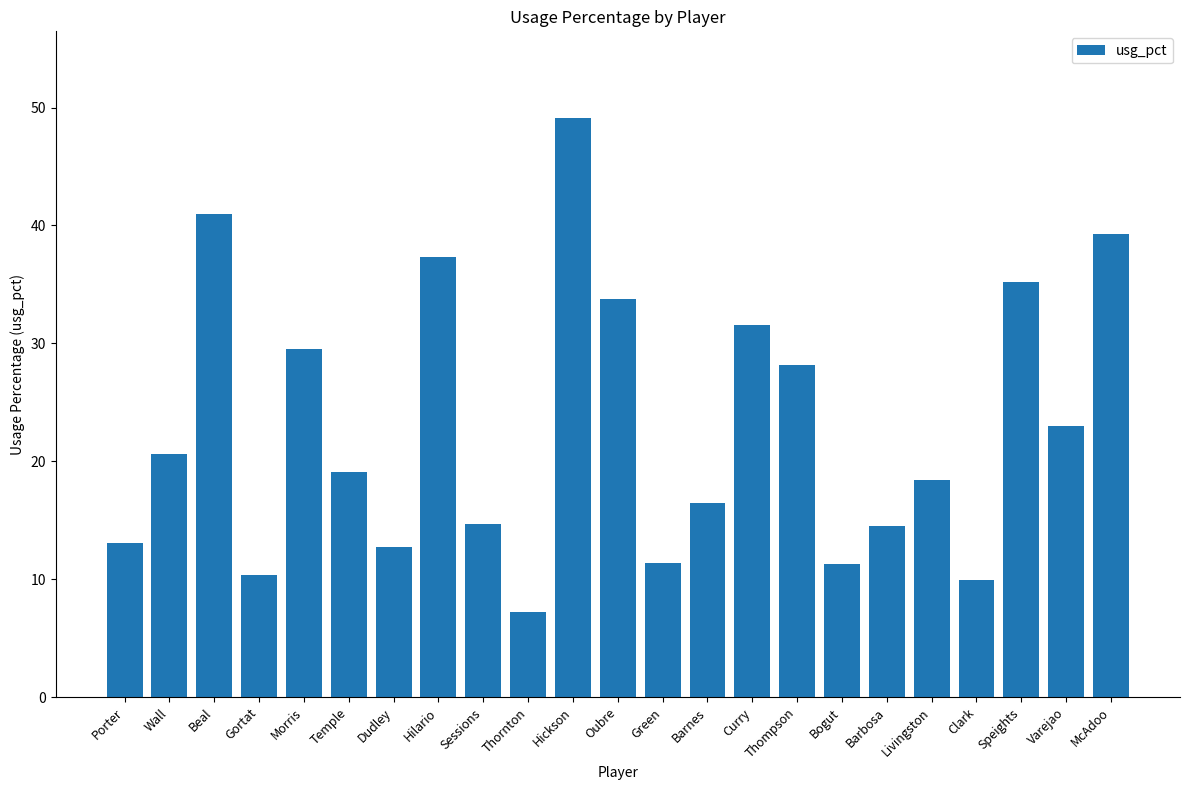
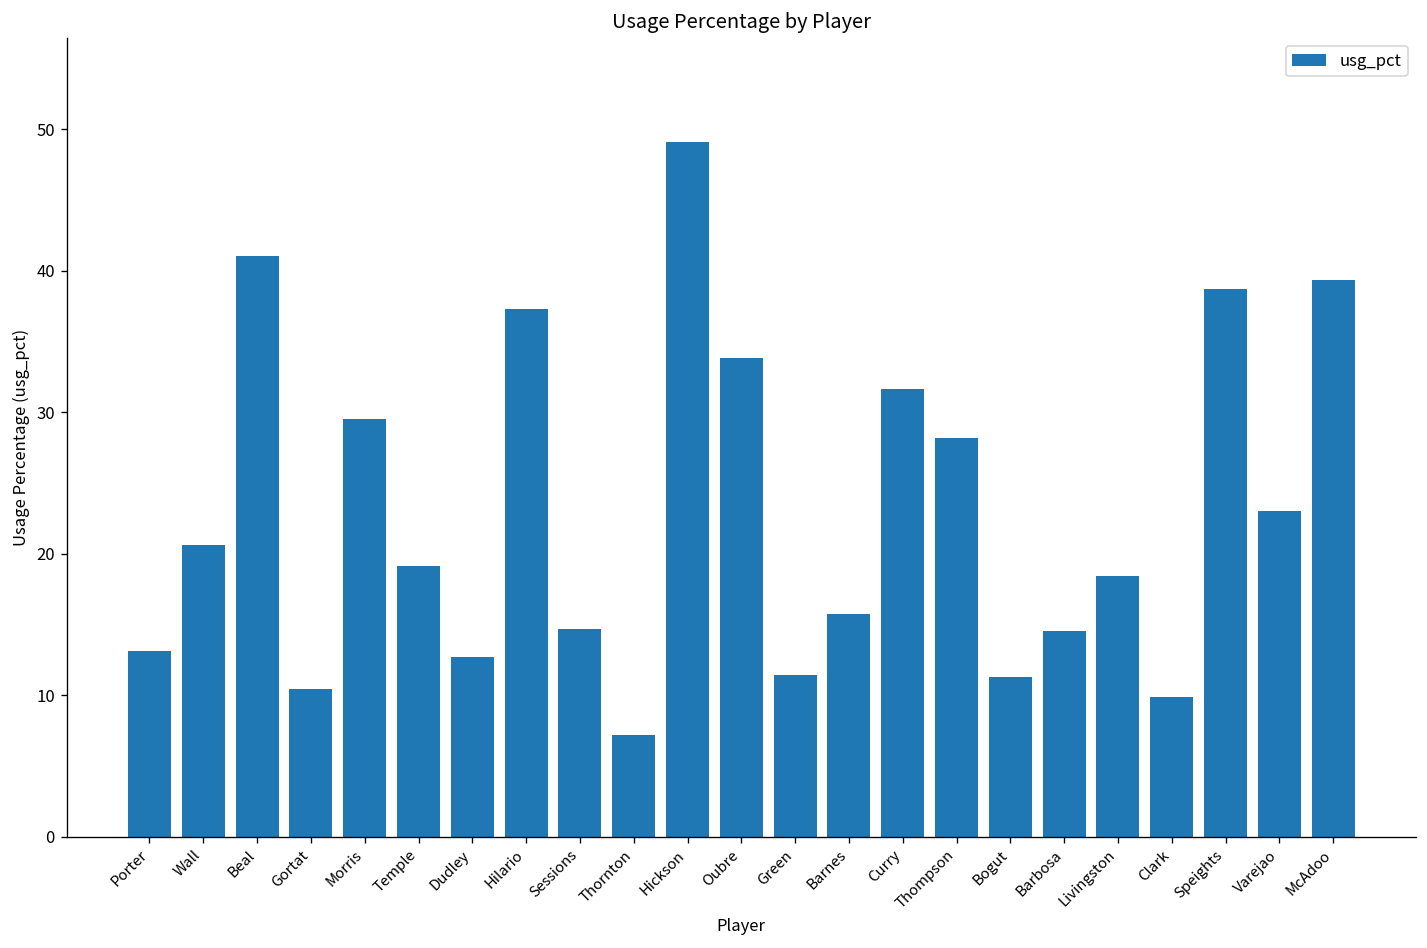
  {
    "Porter": 13.1,
    "Wall": 20.6,
    "Beal": 41.0,
    "Gortat": 10.4,
    "Morris": 29.5,
    "Temple": 19.1,
    "Dudley": 12.7,
    "Hilario": 37.3,
    "Sessions": 14.7,
    "Thornton": 7.2,
    "Hickson": 49.1,
    "Oubre": 33.8,
    "Green": 11.4,
-   "Barnes": 16.5,
+   "Barnes": 15.7,
    "Curry": 31.6,
    "Thompson": 28.2,
    "Bogut": 11.3,
    "Barbosa": 14.5,
    "Livingston": 18.4,
    "Clark": 9.9,
-   "Speights": 35.2,
+   "Speights": 38.7,
    "Varejao": 23.0,
    "McAdoo": 39.3
  }
